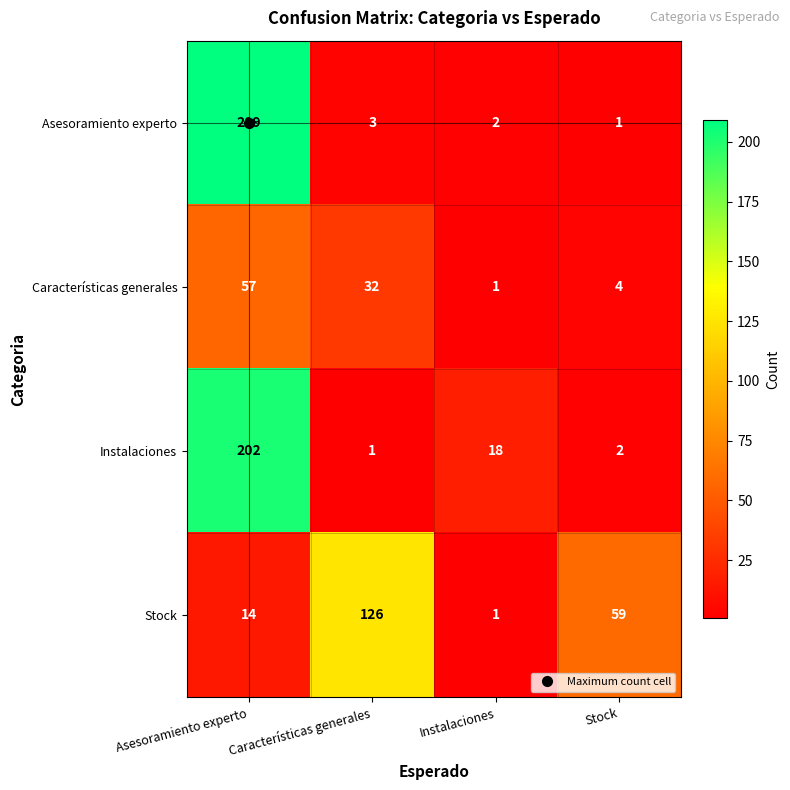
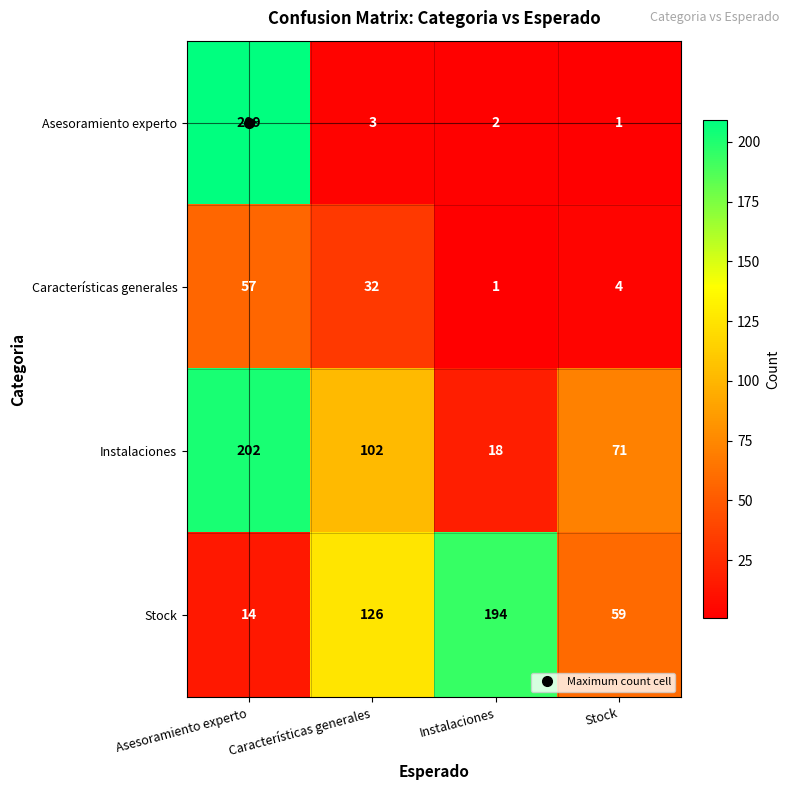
  {
    "Asesoramiento experto": {
      "Características generales": 3,
      "Instalaciones": 2,
      "Stock": 1
    },
    "Características generales": {
      "Asesoramiento experto": 57,
      "Características generales": 32,
      "Instalaciones": 1,
      "Stock": 4
    },
    "Instalaciones": {
      "Asesoramiento experto": 202,
-     "Características generales": 1,
+     "Características generales": 102,
      "Instalaciones": 18,
-     "Stock": 2
+     "Stock": 71
    },
    "Stock": {
      "Asesoramiento experto": 14,
      "Características generales": 126,
-     "Instalaciones": 1,
+     "Instalaciones": 194,
      "Stock": 59
    }
  }
